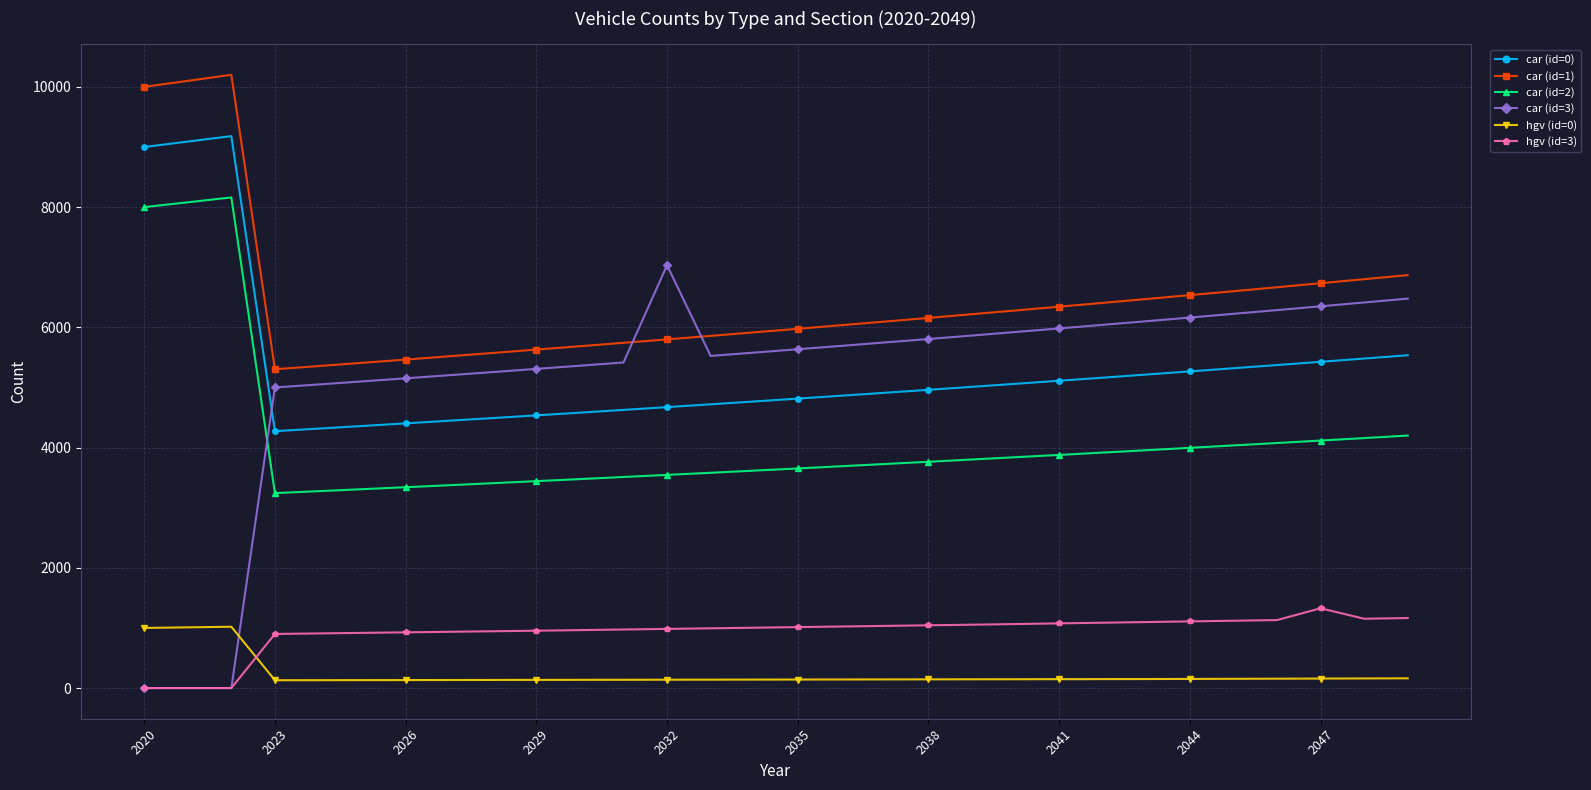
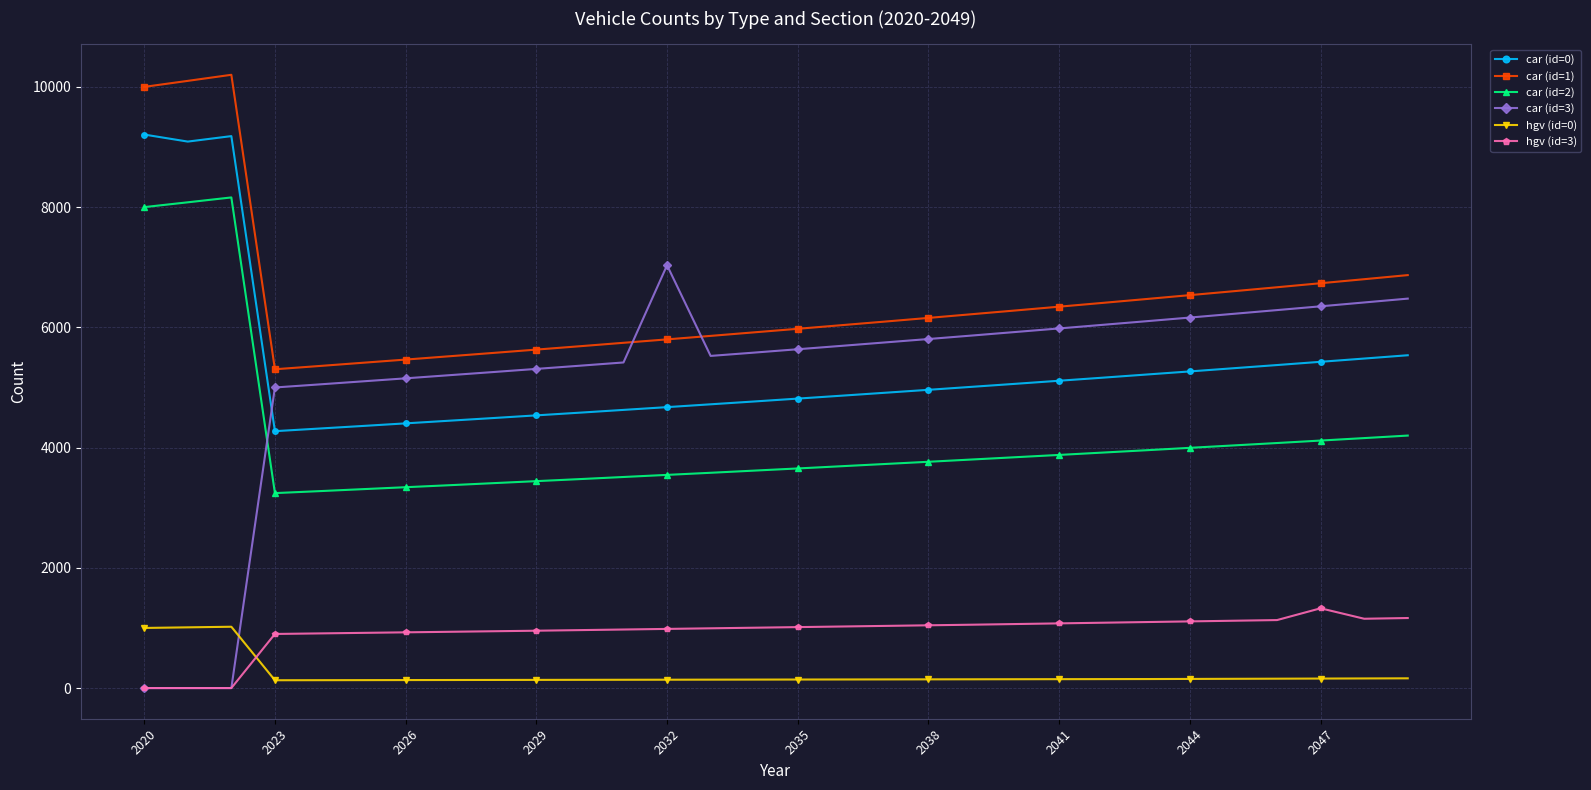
  {
    "car (id=0)": {
-     "2020": 9000,
+     "2020": 9200,
      "2023": 4300,
      "2026": 4400,
      "2029": 4500,
      "2032": 4700,
      "2035": 4800,
      "2038": 5000,
      "2041": 5100,
      "2044": 5300,
      "2047": 5400
    },
    "car (id=1)": {
      "2020": 10000,
      "2023": 5300,
      "2026": 5500,
      "2029": 5600,
      "2032": 5800,
      "2035": 6000,
      "2038": 6200,
      "2041": 6300,
      "2044": 6500,
      "2047": 6700
    },
    "car (id=2)": {
      "2020": 8000,
      "2023": 3200,
      "2026": 3300,
      "2029": 3400,
      "2032": 3500,
      "2035": 3700,
      "2038": 3800,
      "2041": 3900,
      "2044": 4000,
      "2047": 4100
    },
    "car (id=3)": {
      "2023": 5000,
      "2026": 5200,
      "2029": 5300,
      "2032": 7000,
      "2035": 5600,
      "2038": 5800,
      "2041": 6000,
      "2044": 6200,
      "2047": 6400
    },
    "hgv (id=0)": {
      "2020": 1000,
      "2023": 100,
      "2026": 100,
      "2029": 100,
      "2032": 100,
      "2035": 100,
      "2038": 100,
      "2041": 100,
      "2044": 200,
      "2047": 200
    },
    "hgv (id=3)": {
      "2023": 900,
      "2026": 900,
      "2029": 1000,
      "2032": 1000,
      "2035": 1000,
      "2038": 1000,
      "2041": 1100,
      "2044": 1100,
      "2047": 1300
    }
  }
